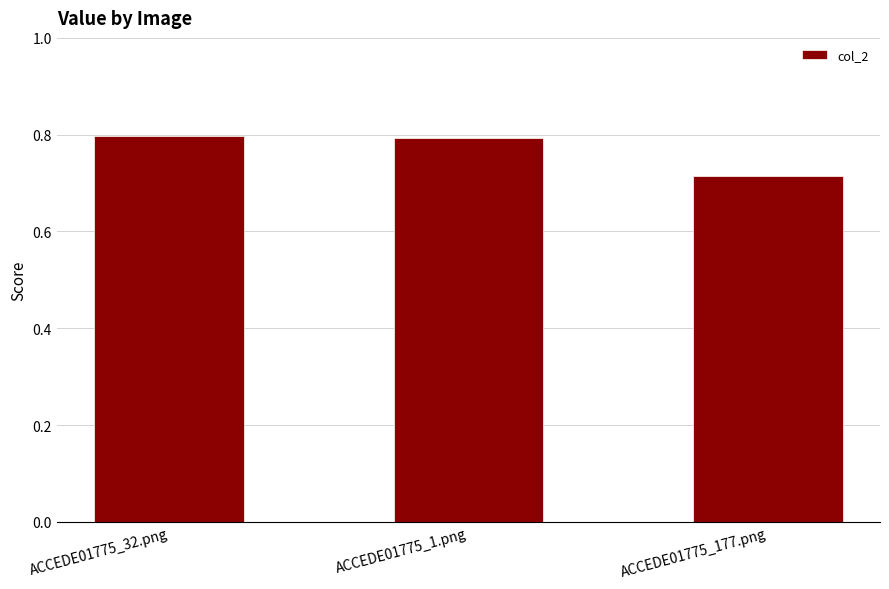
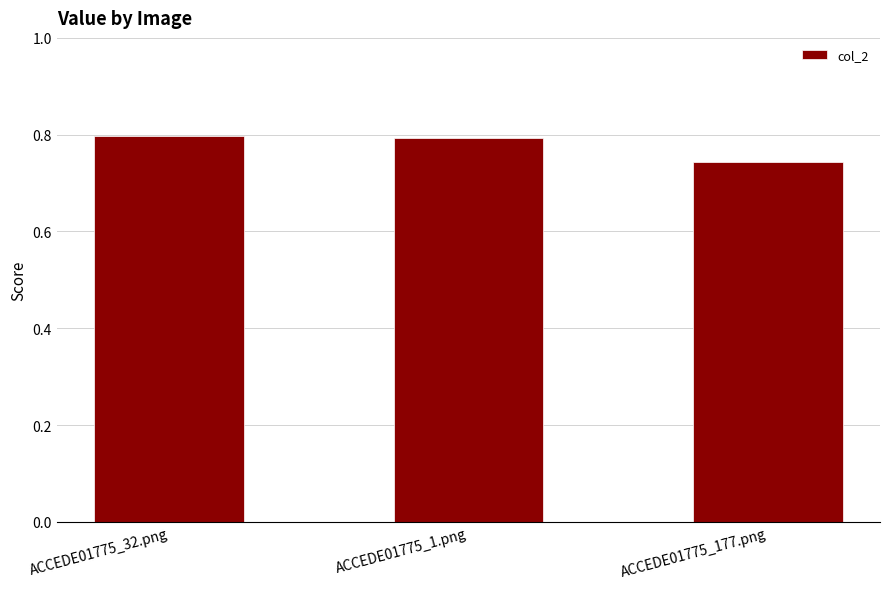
  {
    "ACCEDE01775_32.png": 0.80,
    "ACCEDE01775_1.png": 0.79,
-   "ACCEDE01775_177.png": 0.72
+   "ACCEDE01775_177.png": 0.74
  }
